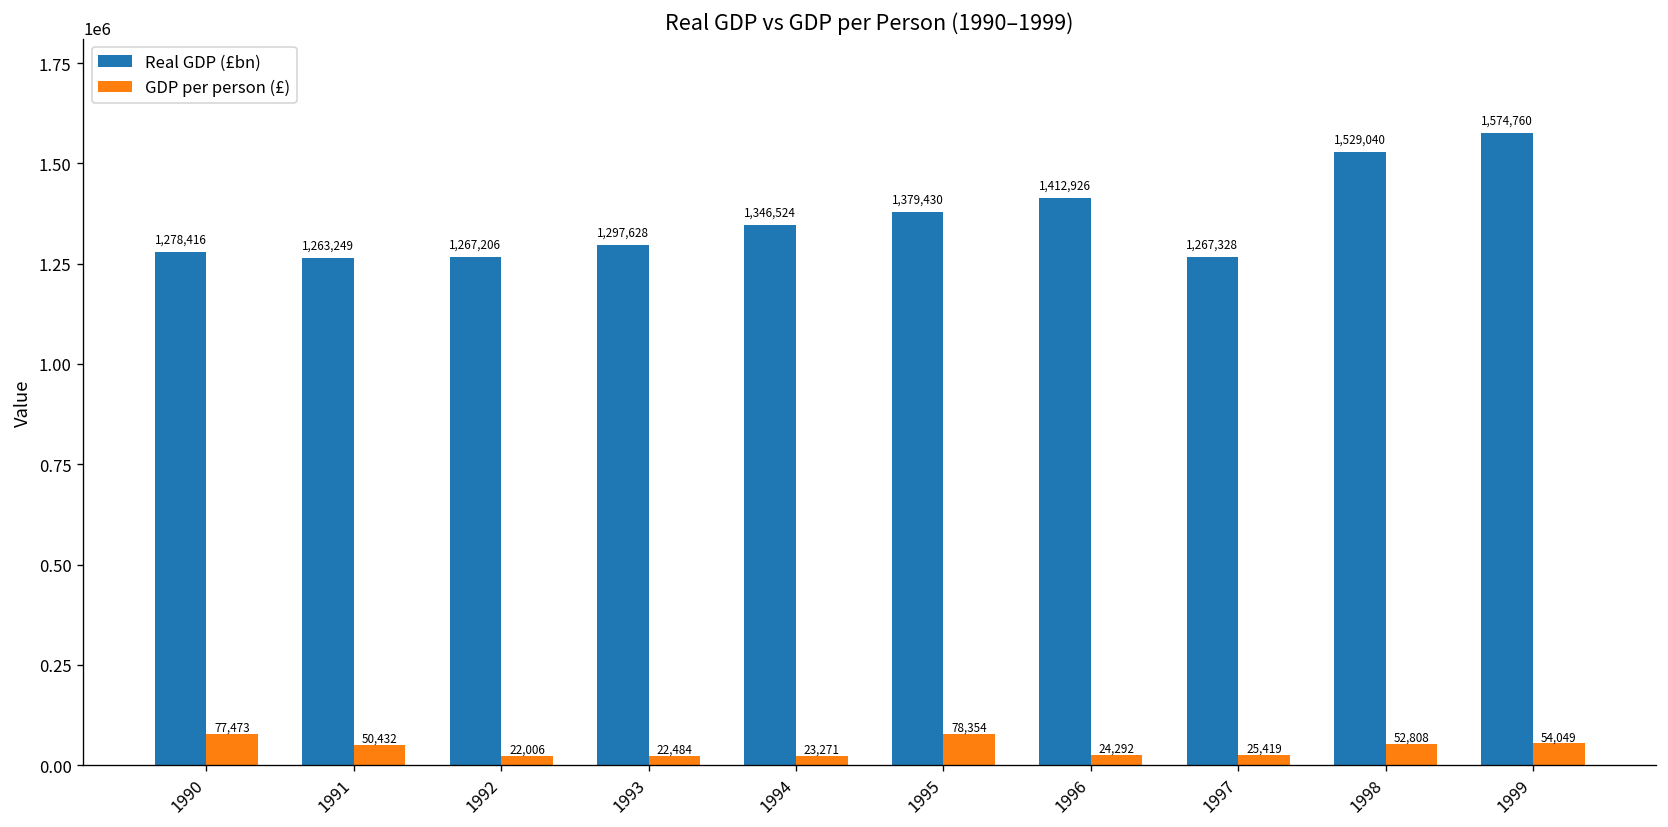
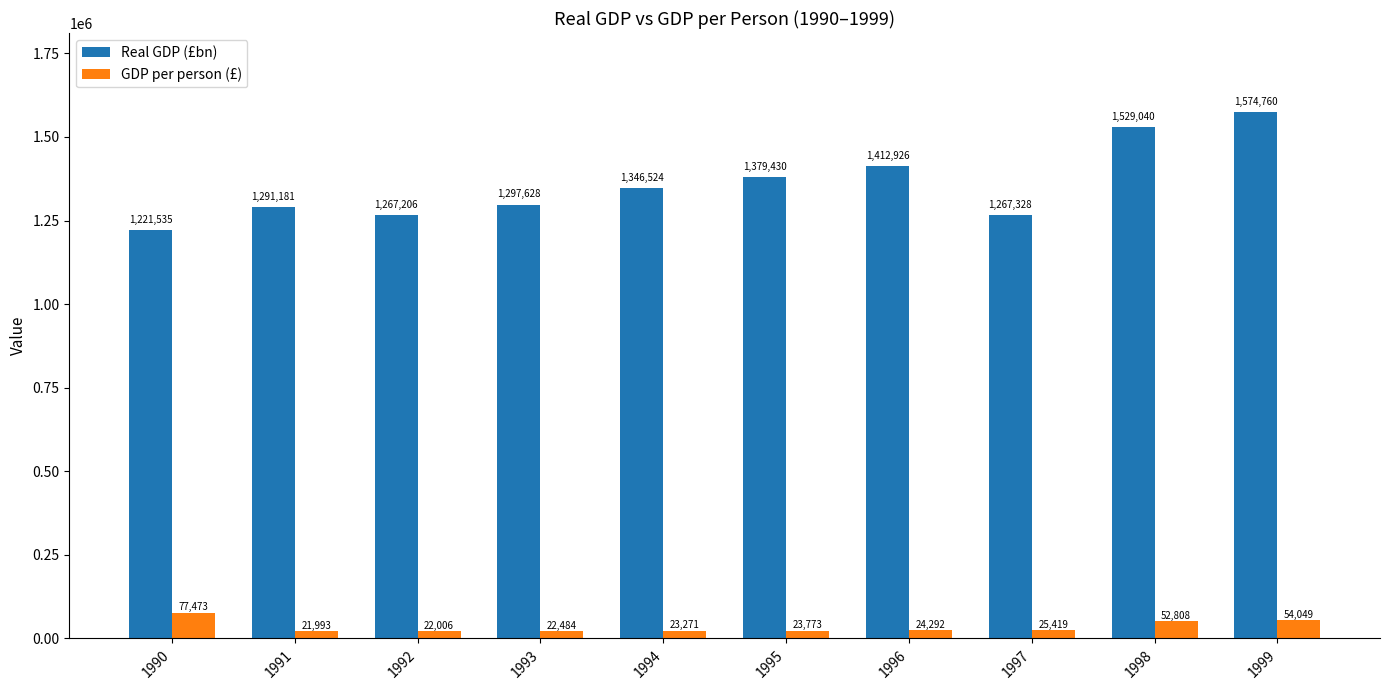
  {
    "Real GDP (£bn)": {
-     "1990": "1,278,416",
-     "1991": "1,263,249",
+     "1990": "1,221,535",
+     "1991": "1,291,181",
      "1992": "1,267,206",
      "1993": "1,297,628",
      "1994": "1,346,524",
      "1995": "1,379,430",
      "1996": "1,412,926",
      "1997": "1,267,328",
      "1998": "1,529,040",
      "1999": "1,574,760"
    },
    "GDP per person (£)": {
      "1990": "77,473",
-     "1991": "50,432",
+     "1991": "21,993",
      "1992": "22,006",
      "1993": "22,484",
      "1994": "23,271",
-     "1995": "78,354",
+     "1995": "23,773",
      "1996": "24,292",
      "1997": "25,419",
      "1998": "52,808",
      "1999": "54,049"
    }
  }
